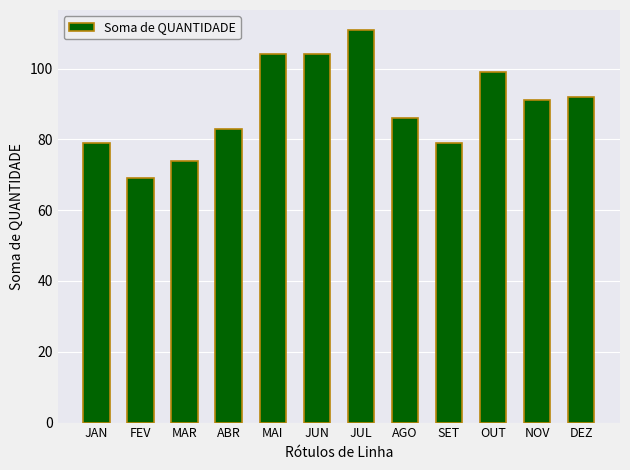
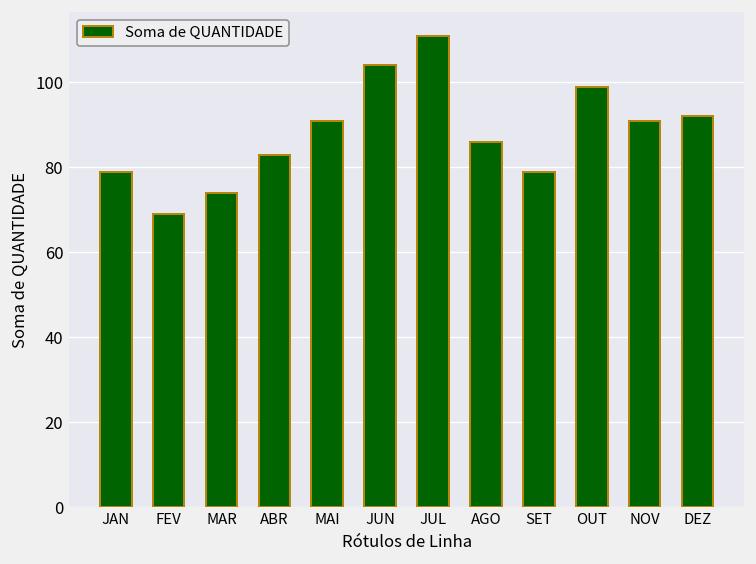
  {
    "JAN": 79,
    "FEV": 69,
    "MAR": 74,
    "ABR": 83,
-   "MAI": 104,
+   "MAI": 91,
    "JUN": 104,
    "JUL": 111,
    "AGO": 86,
    "SET": 79,
    "OUT": 99,
    "NOV": 91,
    "DEZ": 92
  }
